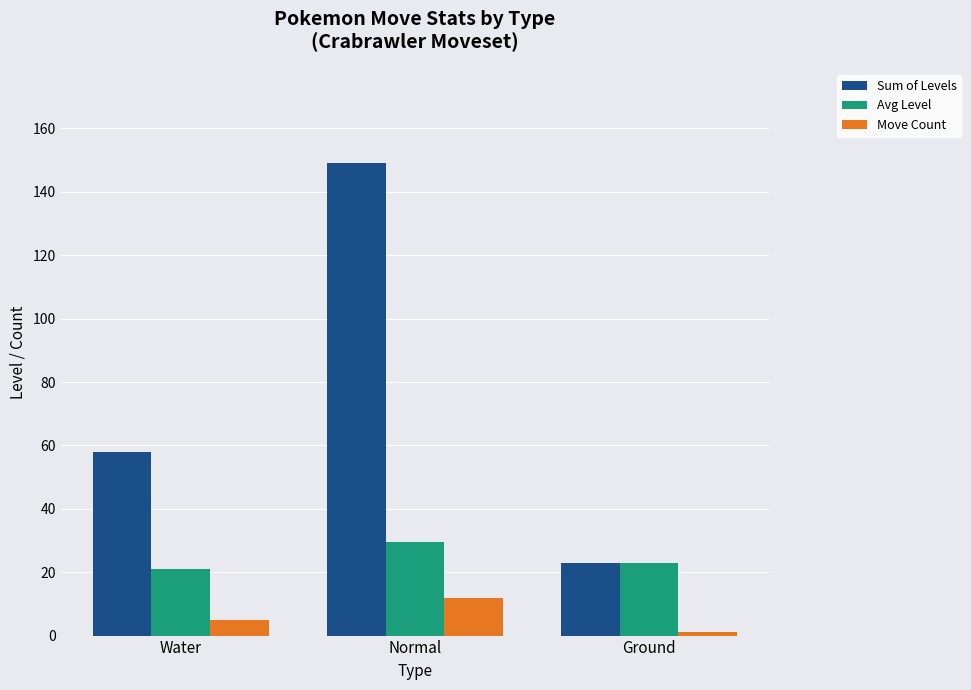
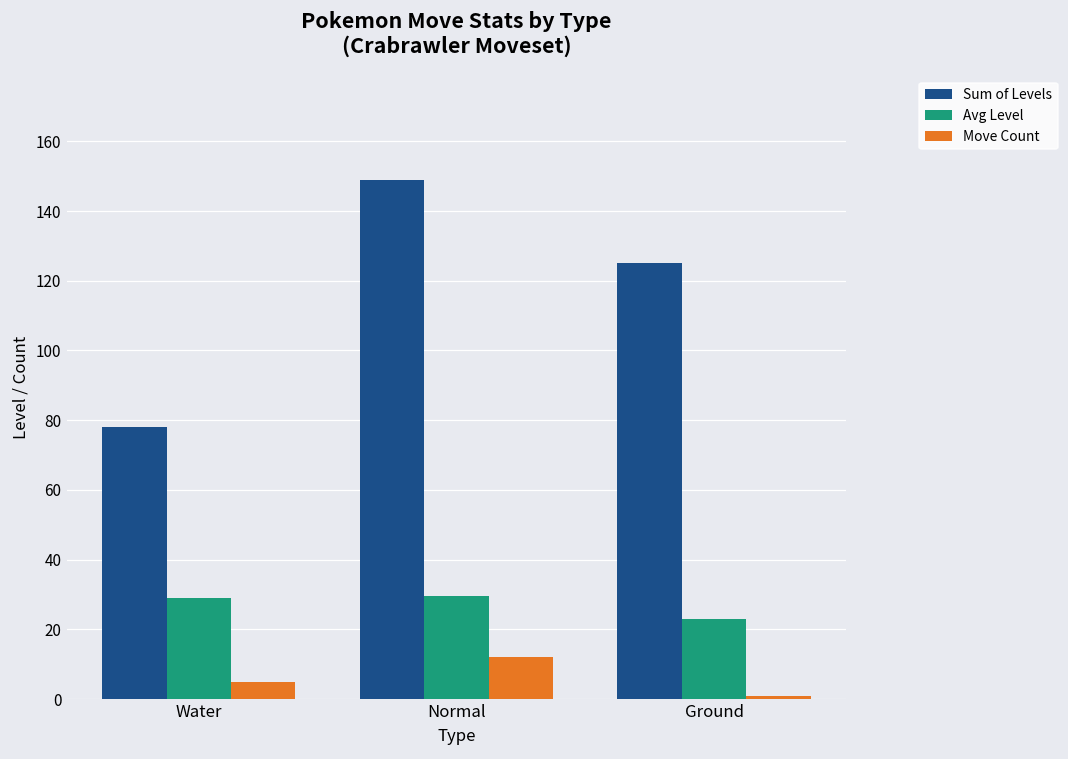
  {
    "Sum of Levels": {
-     "Water": 58,
+     "Water": 78,
      "Normal": 149,
-     "Ground": 23
+     "Ground": 125
    },
    "Avg Level": {
-     "Water": 21,
+     "Water": 29,
      "Normal": 29,
      "Ground": 23
    },
    "Move Count": {
      "Water": 5,
      "Normal": 12,
      "Ground": 1
    }
  }
